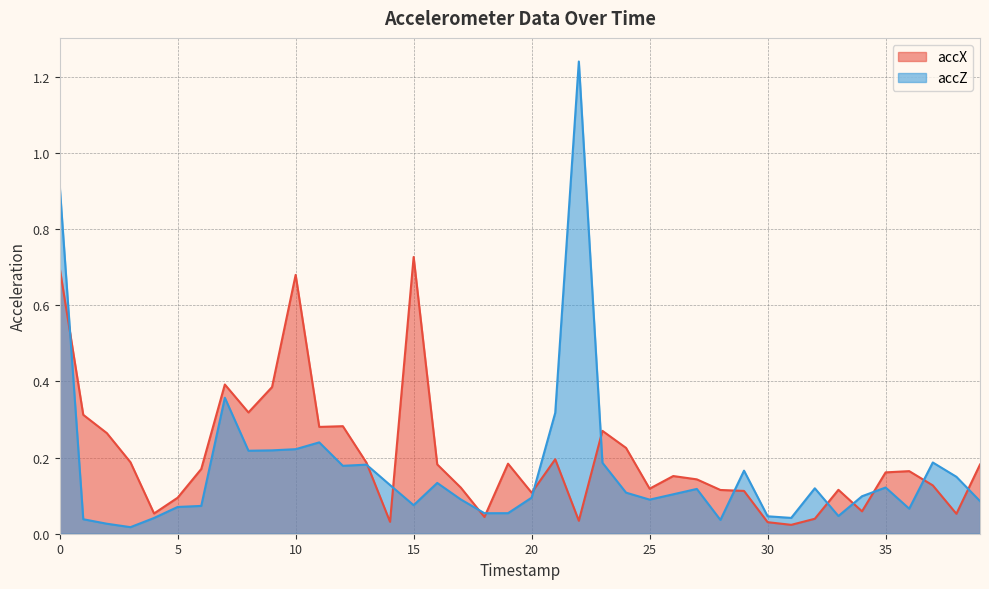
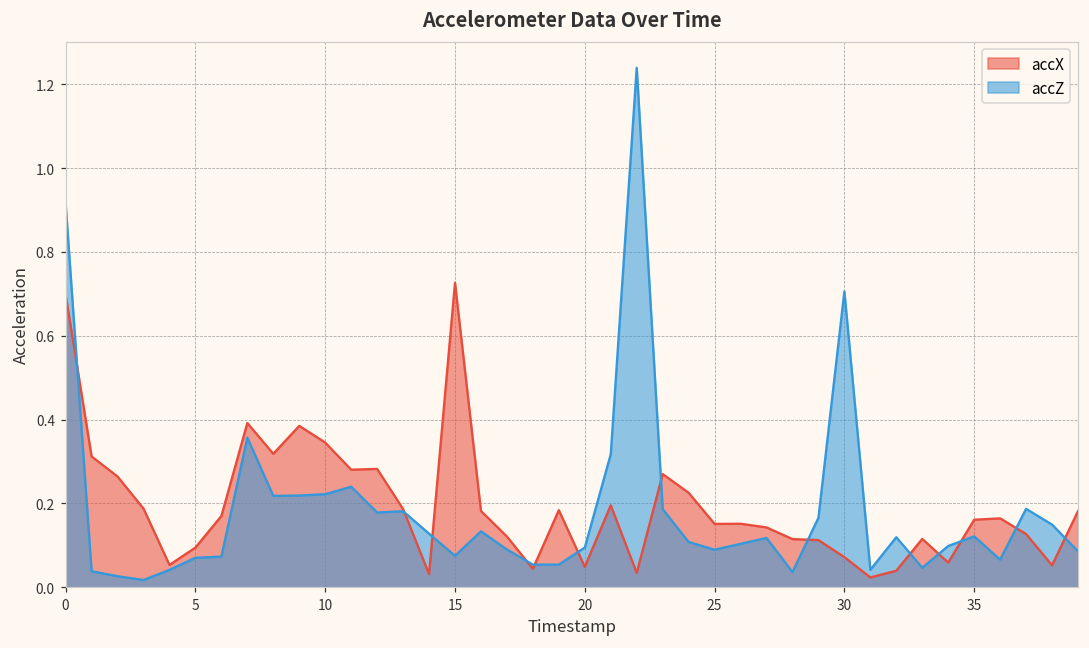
  {
    "accX": {
      "0": 0.70,
      "5": 0.09,
-     "10": 0.68,
+     "10": 0.35,
      "15": 0.73,
-     "20": 0.11,
-     "25": 0.12,
-     "30": 0.03,
+     "20": 0.05,
+     "25": 0.15,
+     "30": 0.07,
      "35": 0.16
    },
    "accZ": {
      "0": 0.92,
      "5": 0.07,
      "10": 0.22,
      "15": 0.07,
      "20": 0.09,
      "25": 0.09,
-     "30": 0.05,
+     "30": 0.71,
      "35": 0.12
    }
  }
